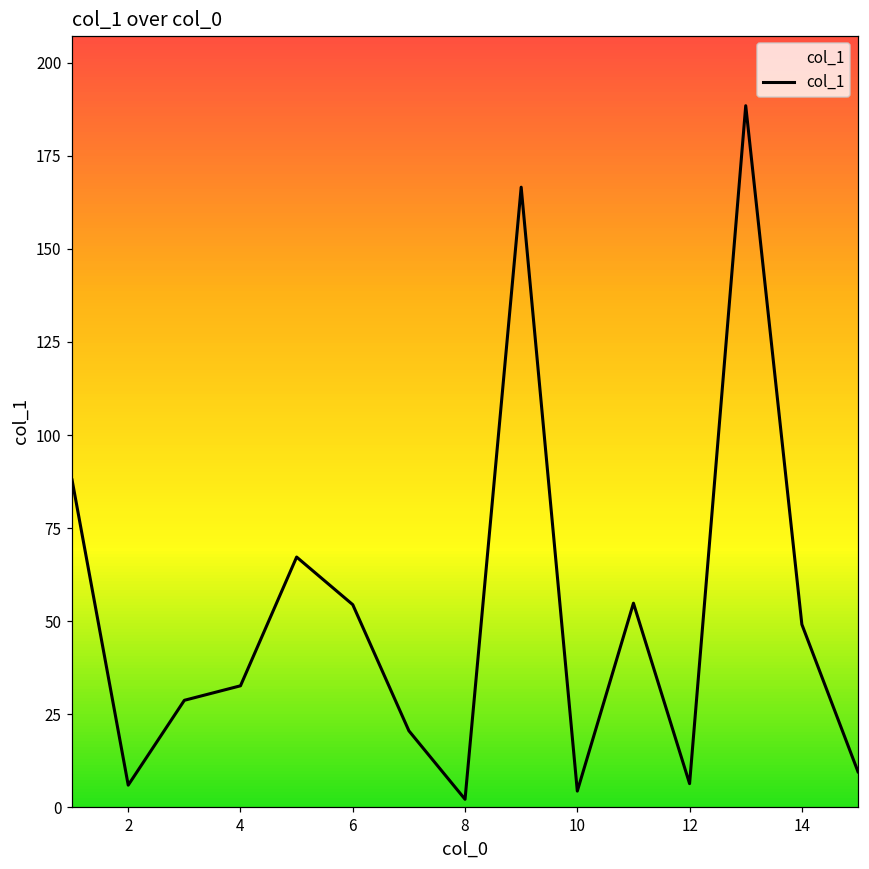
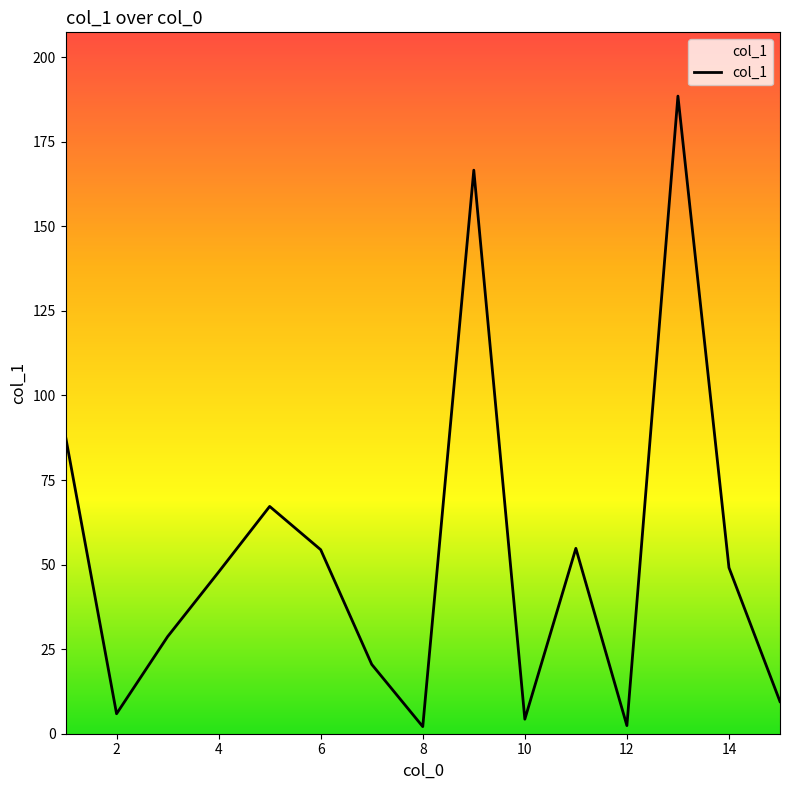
  {
    "2": 6,
-   "4": 33,
+   "4": 48,
    "6": 54,
    "8": 2,
    "10": 4,
-   "12": 6,
+   "12": 2,
    "14": 49
  }
